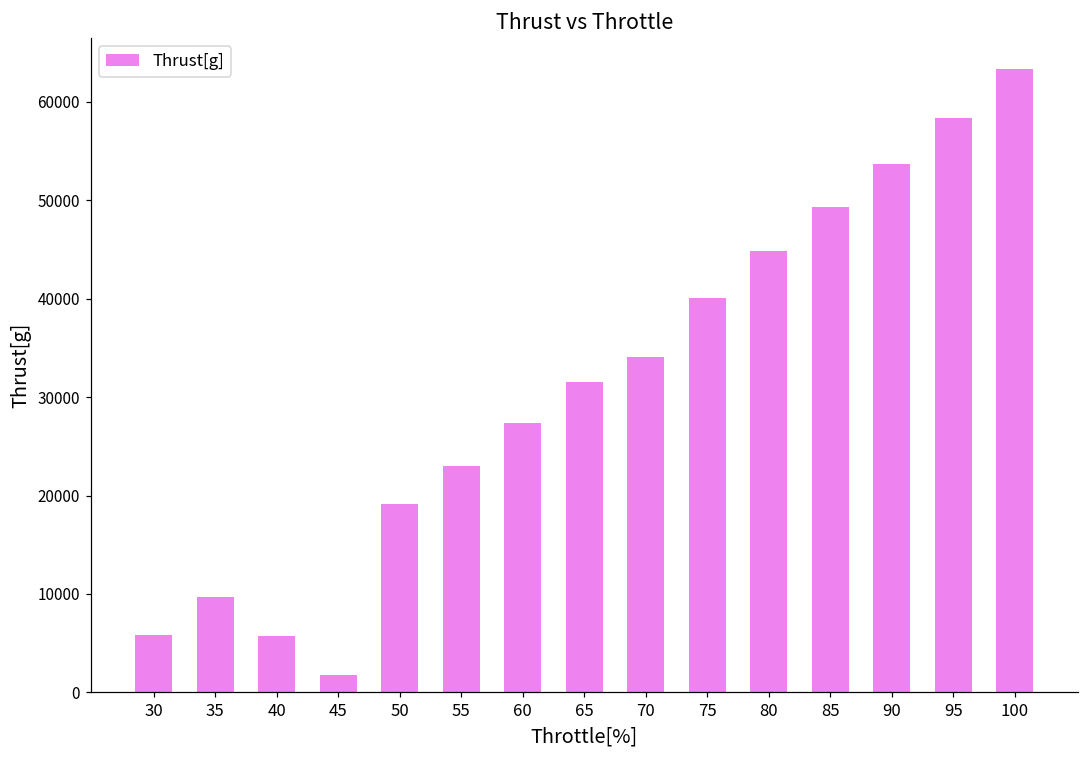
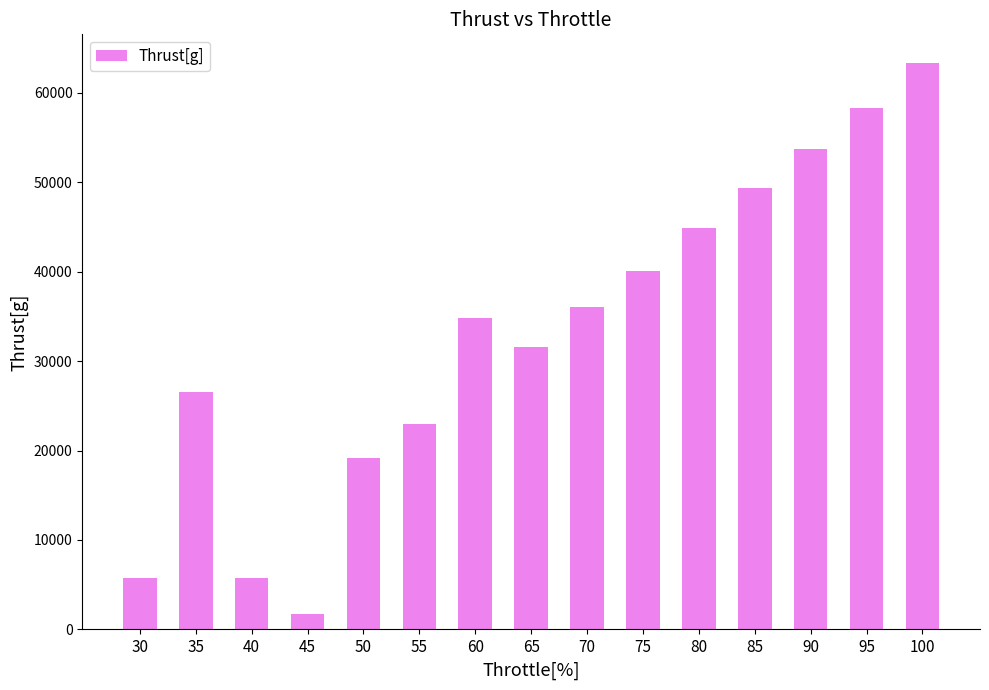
  {
    "30": 6000,
-   "35": 10000,
+   "35": 27000,
    "40": 6000,
    "45": 2000,
    "50": 19000,
    "55": 23000,
-   "60": 27000,
+   "60": 35000,
    "65": 32000,
-   "70": 34000,
+   "70": 36000,
    "75": 40000,
    "80": 45000,
    "85": 49000,
    "90": 54000,
    "95": 58000,
    "100": 63000
  }
